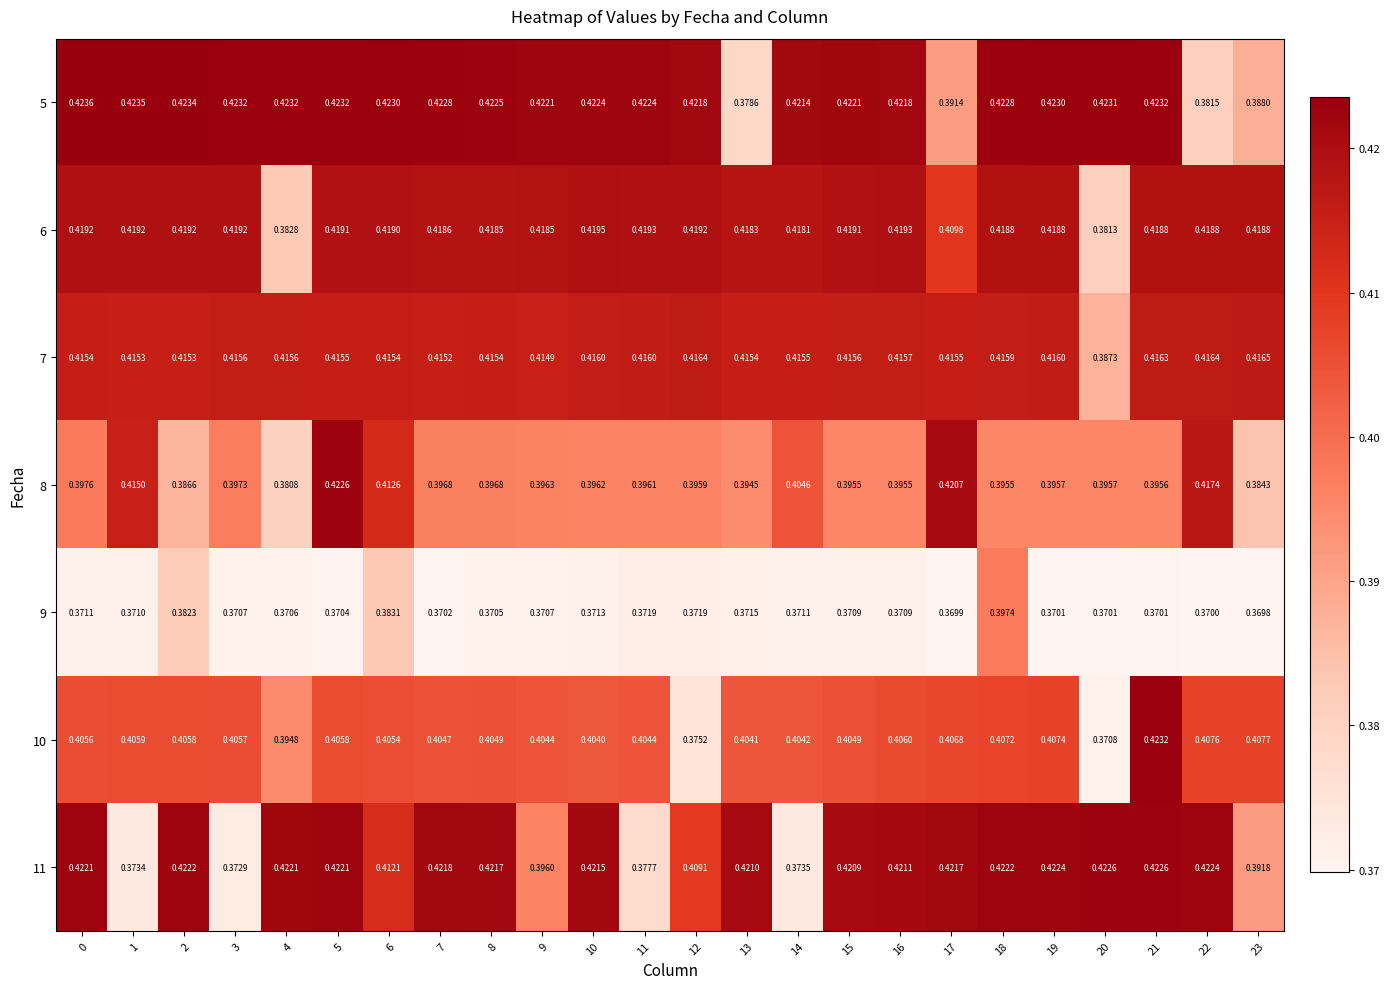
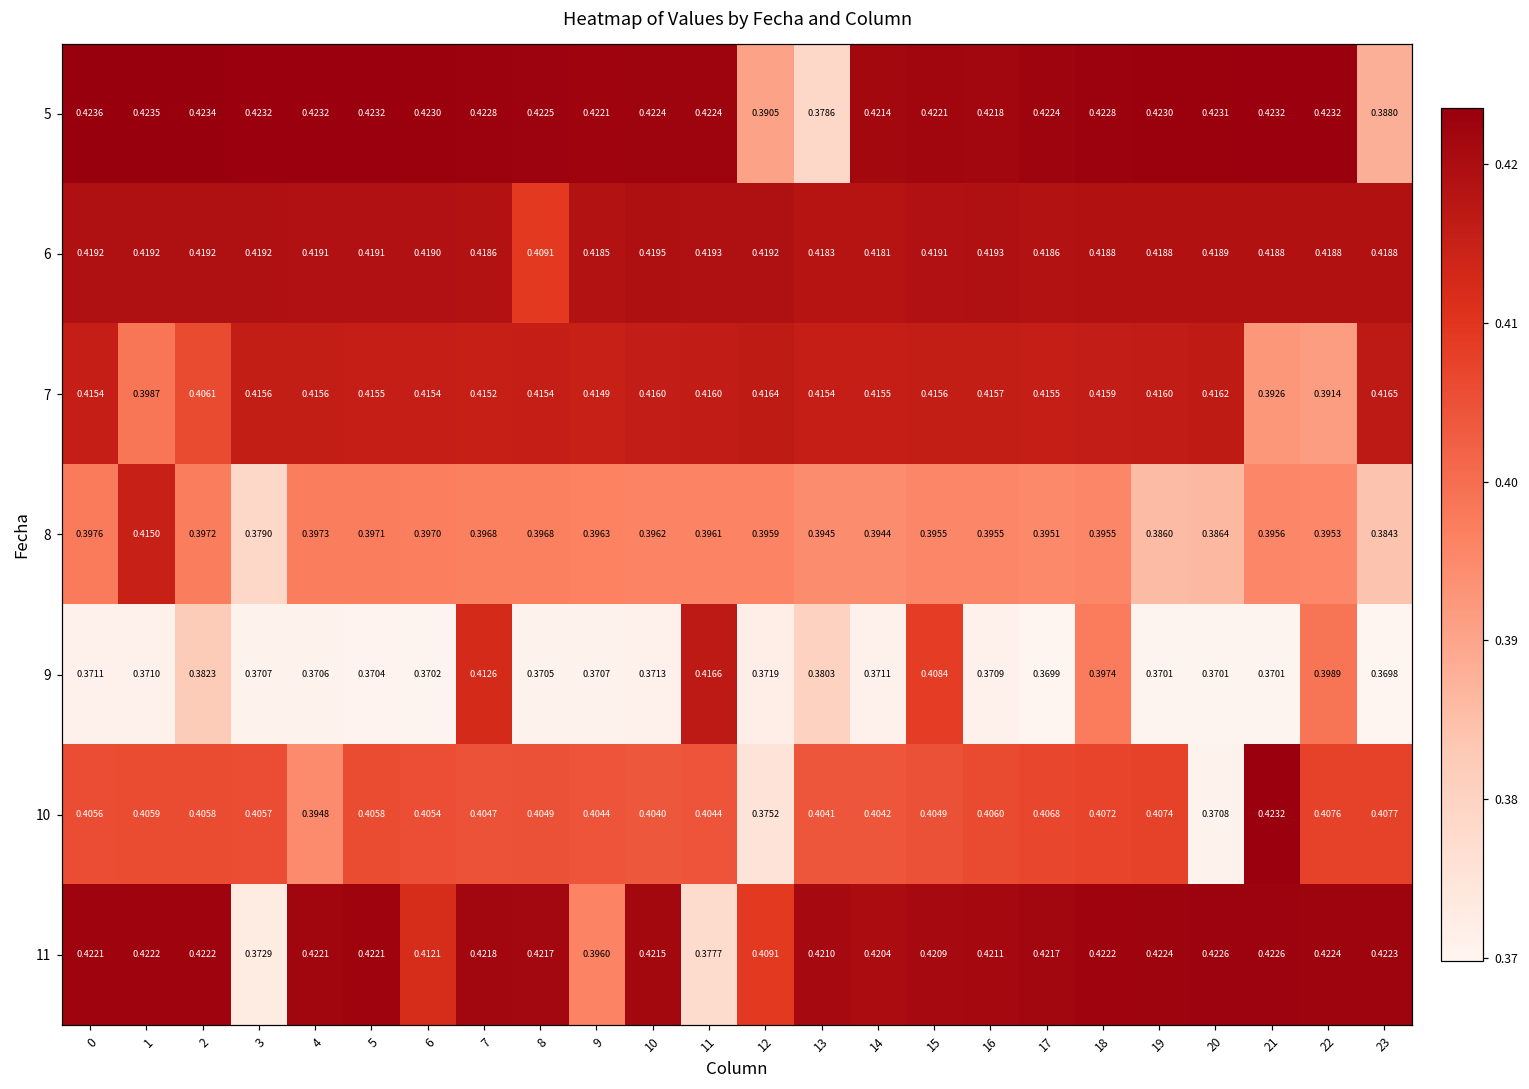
  {
    "5": {
      "0": 0.4236,
      "1": 0.4235,
      "2": 0.4234,
      "3": 0.4232,
      "4": 0.4232,
      "5": 0.4232,
      "6": 0.4230,
      "7": 0.4228,
      "8": 0.4225,
      "9": 0.4221,
      "10": 0.4224,
      "11": 0.4224,
-     "12": 0.4218,
+     "12": 0.3905,
      "13": 0.3786,
      "14": 0.4214,
      "15": 0.4221,
      "16": 0.4218,
-     "17": 0.3914,
+     "17": 0.4224,
      "18": 0.4228,
      "19": 0.4230,
      "20": 0.4231,
      "21": 0.4232,
-     "22": 0.3815,
+     "22": 0.4232,
      "23": 0.3880
    },
    "6": {
      "0": 0.4192,
      "1": 0.4192,
      "2": 0.4192,
      "3": 0.4192,
-     "4": 0.3828,
+     "4": 0.4191,
      "5": 0.4191,
      "6": 0.4190,
      "7": 0.4186,
-     "8": 0.4185,
+     "8": 0.4091,
      "9": 0.4185,
      "10": 0.4195,
      "11": 0.4193,
      "12": 0.4192,
      "13": 0.4183,
      "14": 0.4181,
      "15": 0.4191,
      "16": 0.4193,
-     "17": 0.4098,
+     "17": 0.4186,
      "18": 0.4188,
      "19": 0.4188,
-     "20": 0.3813,
+     "20": 0.4189,
      "21": 0.4188,
      "22": 0.4188,
      "23": 0.4188
    },
    "7": {
      "0": 0.4154,
-     "1": 0.4153,
-     "2": 0.4153,
+     "1": 0.3987,
+     "2": 0.4061,
      "3": 0.4156,
      "4": 0.4156,
      "5": 0.4155,
      "6": 0.4154,
      "7": 0.4152,
      "8": 0.4154,
      "9": 0.4149,
      "10": 0.4160,
      "11": 0.4160,
      "12": 0.4164,
      "13": 0.4154,
      "14": 0.4155,
      "15": 0.4156,
      "16": 0.4157,
      "17": 0.4155,
      "18": 0.4159,
      "19": 0.4160,
-     "20": 0.3873,
-     "21": 0.4163,
-     "22": 0.4164,
+     "20": 0.4162,
+     "21": 0.3926,
+     "22": 0.3914,
      "23": 0.4165
    },
    "8": {
      "0": 0.3976,
      "1": 0.4150,
-     "2": 0.3866,
-     "3": 0.3973,
-     "4": 0.3808,
-     "5": 0.4226,
-     "6": 0.4126,
+     "2": 0.3972,
+     "3": 0.3790,
+     "4": 0.3973,
+     "5": 0.3971,
+     "6": 0.3970,
      "7": 0.3968,
      "8": 0.3968,
      "9": 0.3963,
      "10": 0.3962,
      "11": 0.3961,
      "12": 0.3959,
      "13": 0.3945,
-     "14": 0.4046,
+     "14": 0.3944,
      "15": 0.3955,
      "16": 0.3955,
-     "17": 0.4207,
+     "17": 0.3951,
      "18": 0.3955,
-     "19": 0.3957,
-     "20": 0.3957,
+     "19": 0.3860,
+     "20": 0.3864,
      "21": 0.3956,
-     "22": 0.4174,
+     "22": 0.3953,
      "23": 0.3843
    },
    "9": {
      "0": 0.3711,
      "1": 0.3710,
      "2": 0.3823,
      "3": 0.3707,
      "4": 0.3706,
      "5": 0.3704,
-     "6": 0.3831,
-     "7": 0.3702,
+     "6": 0.3702,
+     "7": 0.4126,
      "8": 0.3705,
      "9": 0.3707,
      "10": 0.3713,
-     "11": 0.3719,
+     "11": 0.4166,
      "12": 0.3719,
-     "13": 0.3715,
+     "13": 0.3803,
      "14": 0.3711,
-     "15": 0.3709,
+     "15": 0.4084,
      "16": 0.3709,
      "17": 0.3699,
      "18": 0.3974,
      "19": 0.3701,
      "20": 0.3701,
      "21": 0.3701,
-     "22": 0.3700,
+     "22": 0.3989,
      "23": 0.3698
    },
    "10": {
      "0": 0.4056,
      "1": 0.4059,
      "2": 0.4058,
      "3": 0.4057,
      "4": 0.3948,
      "5": 0.4058,
      "6": 0.4054,
      "7": 0.4047,
      "8": 0.4049,
      "9": 0.4044,
      "10": 0.4040,
      "11": 0.4044,
      "12": 0.3752,
      "13": 0.4041,
      "14": 0.4042,
      "15": 0.4049,
      "16": 0.4060,
      "17": 0.4068,
      "18": 0.4072,
      "19": 0.4074,
      "20": 0.3708,
      "21": 0.4232,
      "22": 0.4076,
      "23": 0.4077
    },
    "11": {
      "0": 0.4221,
-     "1": 0.3734,
+     "1": 0.4222,
      "2": 0.4222,
      "3": 0.3729,
      "4": 0.4221,
      "5": 0.4221,
      "6": 0.4121,
      "7": 0.4218,
      "8": 0.4217,
      "9": 0.3960,
      "10": 0.4215,
      "11": 0.3777,
      "12": 0.4091,
      "13": 0.4210,
-     "14": 0.3735,
+     "14": 0.4204,
      "15": 0.4209,
      "16": 0.4211,
      "17": 0.4217,
      "18": 0.4222,
      "19": 0.4224,
      "20": 0.4226,
      "21": 0.4226,
      "22": 0.4224,
-     "23": 0.3918
+     "23": 0.4223
    }
  }
